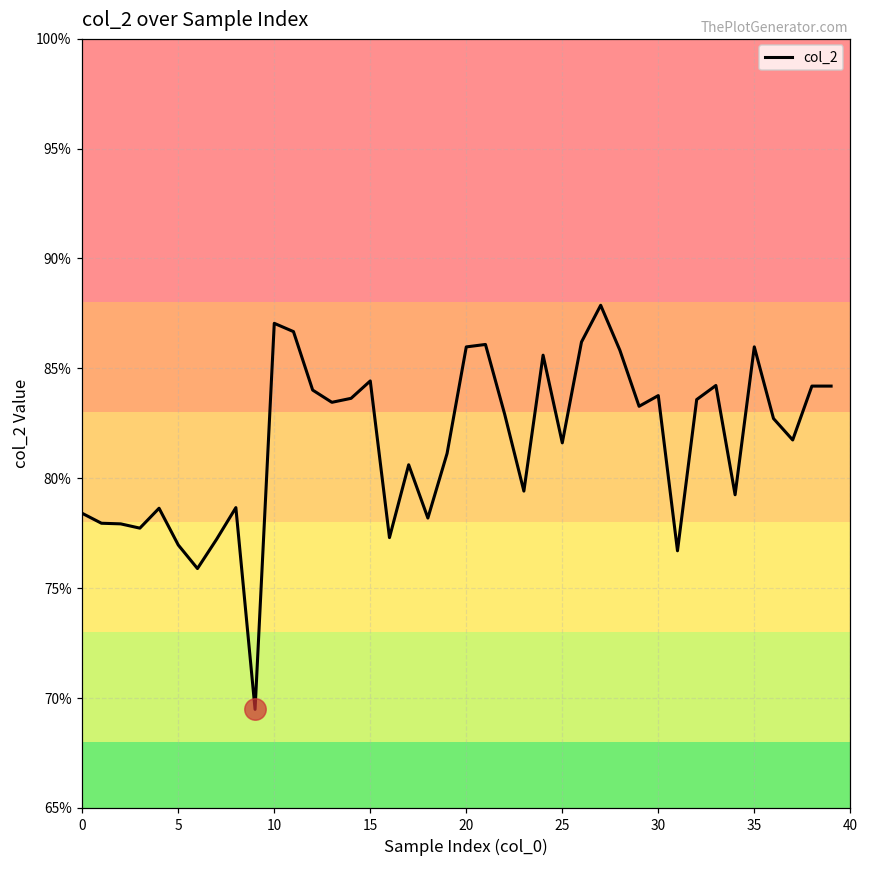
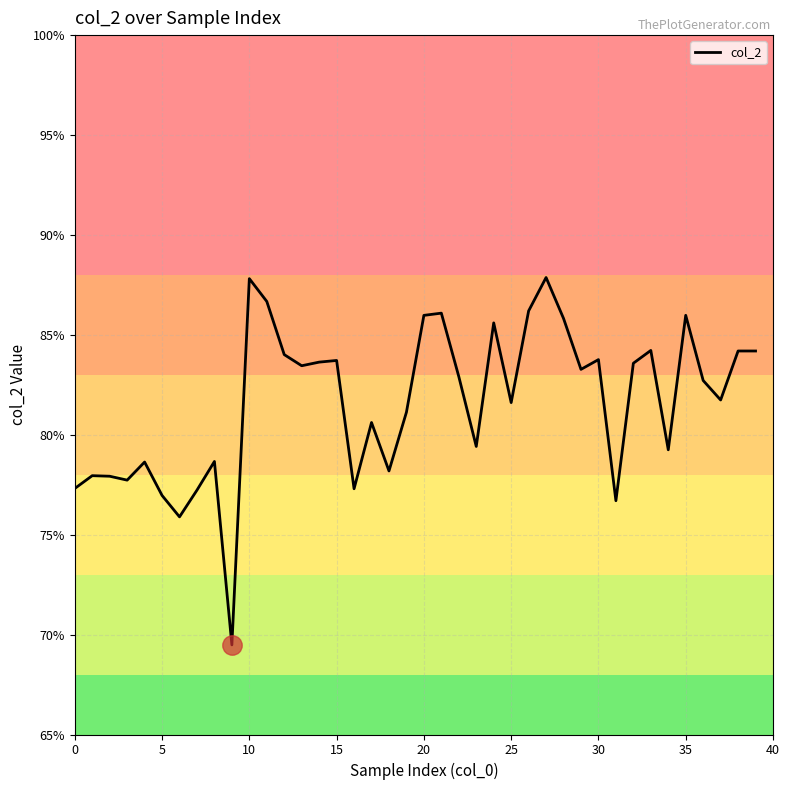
  {
    "col_2": {
-     "0": "78.4%",
+     "0": "77.3%",
      "5": "77.0%",
-     "10": "87.0%",
-     "15": "84.4%",
+     "10": "87.8%",
+     "15": "83.7%",
      "20": "86.0%",
      "25": "81.6%",
      "30": "83.8%",
      "35": "86.0%"
    }
  }
